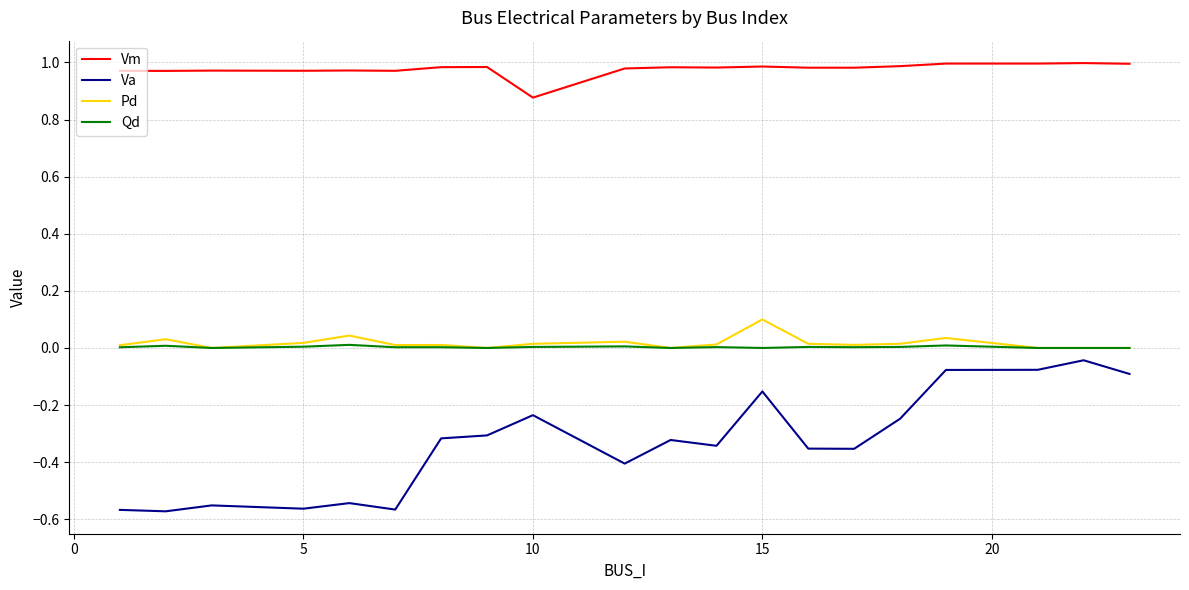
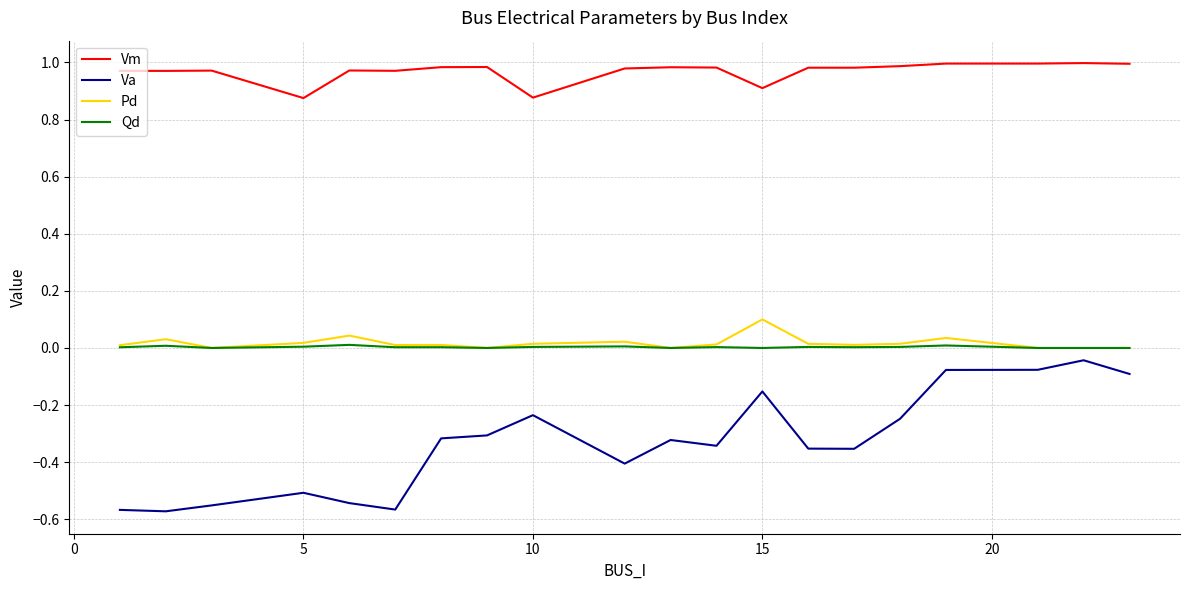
  {
    "Vm": {
-     "5": 0.97,
+     "5": 0.88,
      "10": 0.88,
-     "15": 0.99
+     "15": 0.91
    },
    "Va": {
-     "5": -0.56,
+     "5": -0.51,
      "10": -0.24,
      "15": -0.15
    },
    "Pd": {
      "5": 0.02,
      "10": 0.01,
      "15": 0.10
    },
    "Qd": {
      "5": 0.00,
      "10": 0.00,
      "15": 0.00
    }
  }
